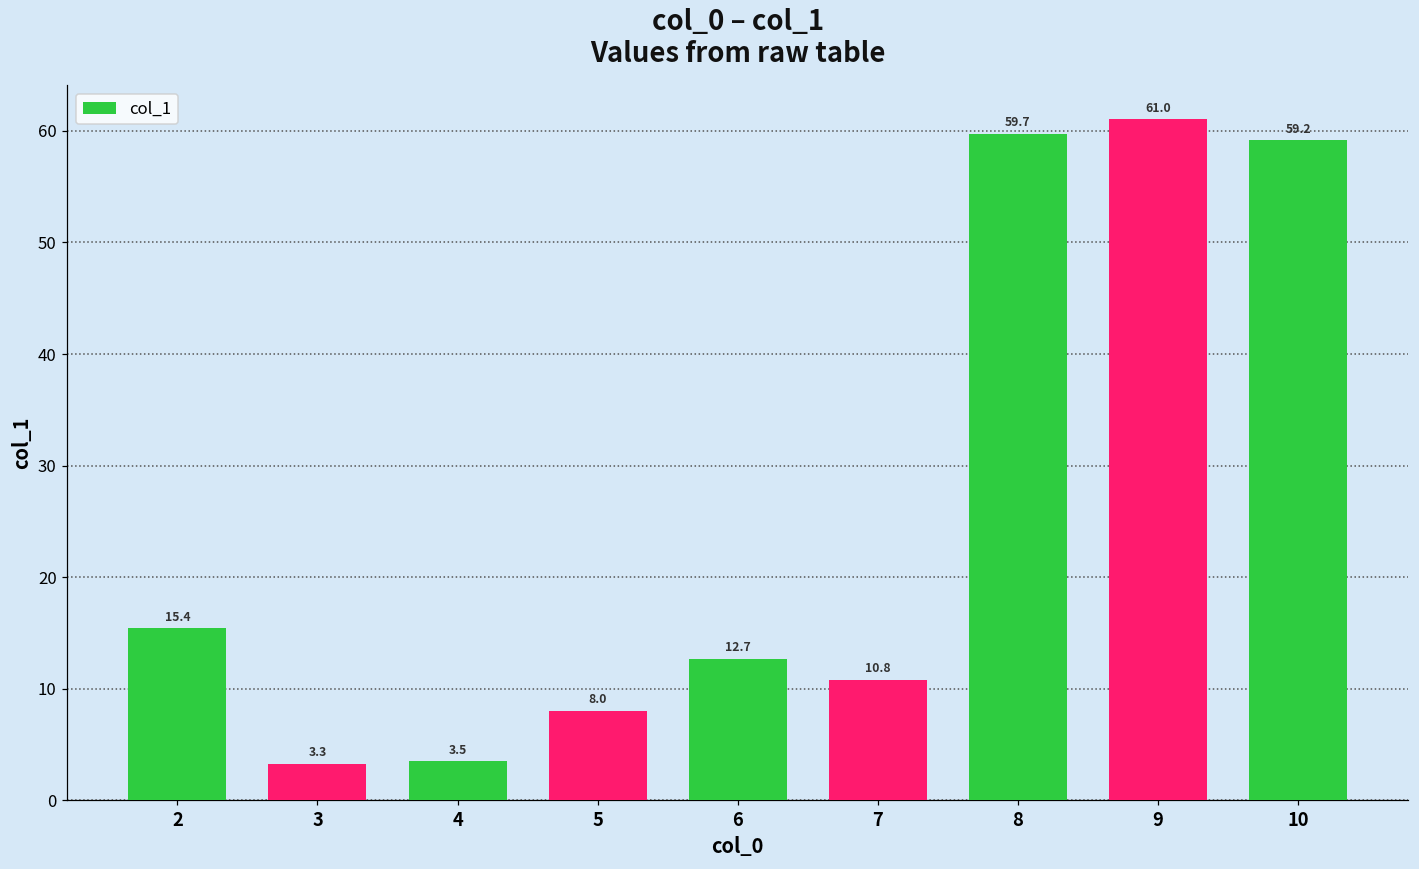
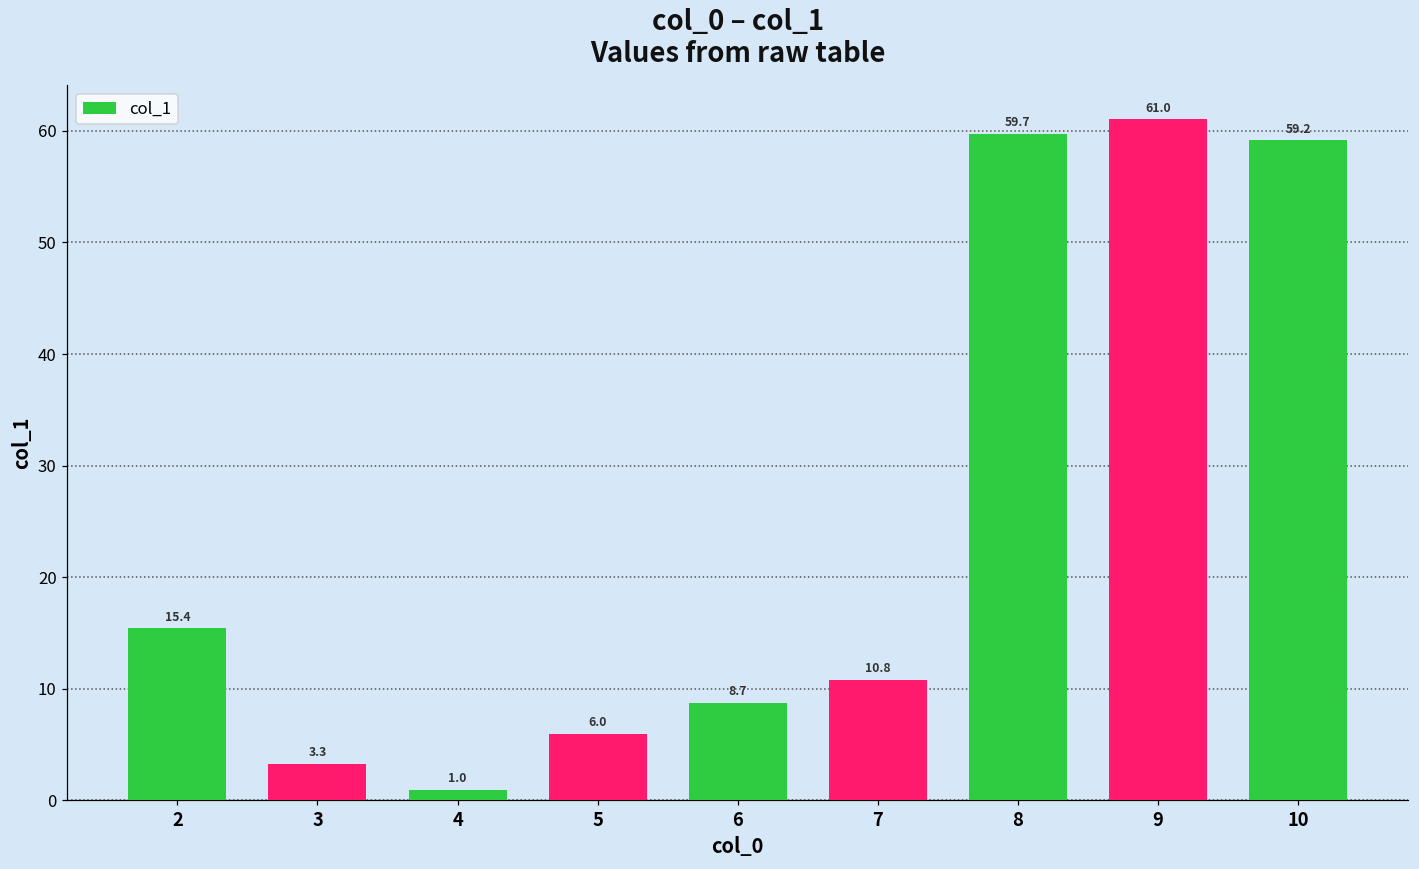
  {
    "2": 15.4,
    "3": 3.3,
-   "4": 3.5,
-   "5": 8.0,
-   "6": 12.7,
+   "4": 1.0,
+   "5": 6.0,
+   "6": 8.7,
    "7": 10.8,
    "8": 59.7,
    "9": 61.0,
    "10": 59.2
  }
